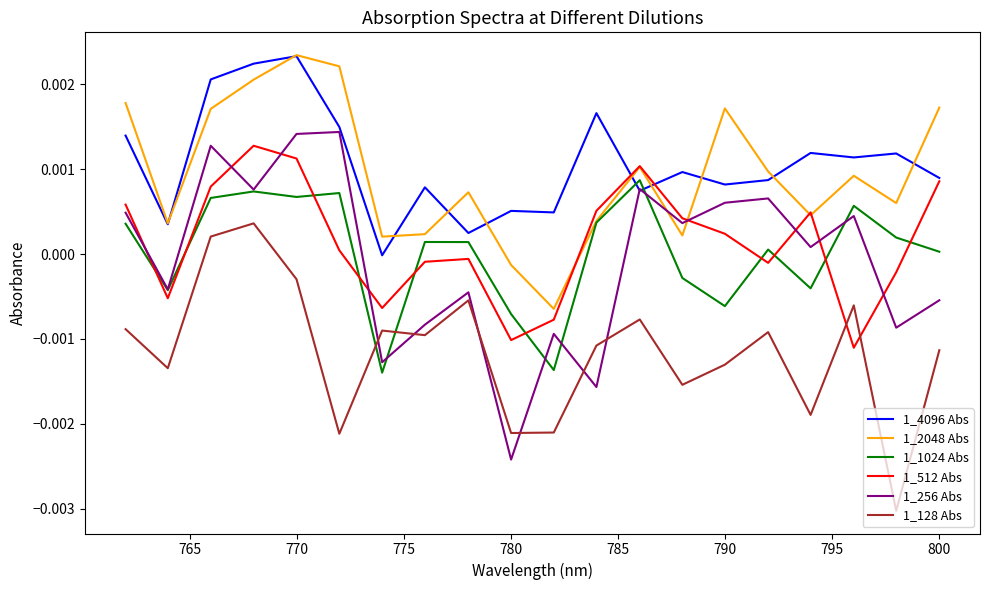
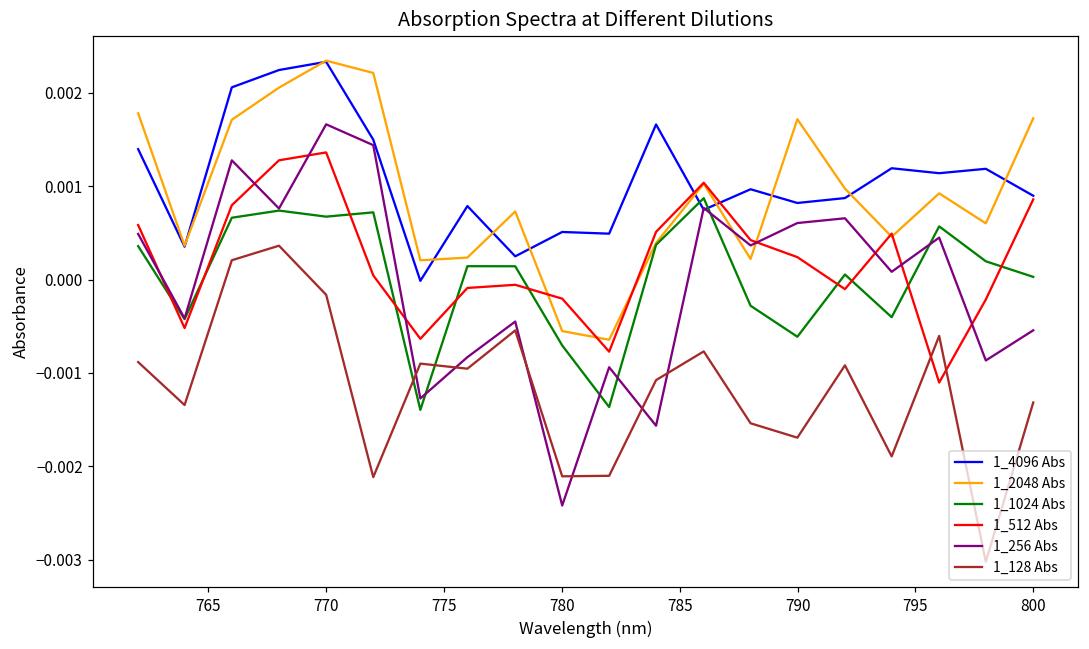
  {
    "1_4096 Abs": {
      "780": 0.0005,
      "790": 0.0008,
      "800": 0.0009
    },
    "1_2048 Abs": {
-     "780": -0.0001,
+     "780": -0.0006,
      "790": 0.0017,
      "800": 0.0017
    },
    "1_1024 Abs": {
      "770": 0.0007,
      "780": -0.0007,
      "790": -0.0006,
      "800": 0.0000
    },
    "1_512 Abs": {
-     "770": 0.0011,
-     "780": -0.0010,
+     "770": 0.0014,
+     "780": -0.0002,
      "790": 0.0002,
      "800": 0.0009
    },
    "1_256 Abs": {
-     "770": 0.0014,
+     "770": 0.0017,
      "780": -0.0024,
      "790": 0.0006,
      "800": -0.0005
    },
    "1_128 Abs": {
-     "770": -0.0003,
+     "770": -0.0002,
      "780": -0.0021,
-     "790": -0.0013,
-     "800": -0.0011
+     "790": -0.0017,
+     "800": -0.0013
    }
  }
